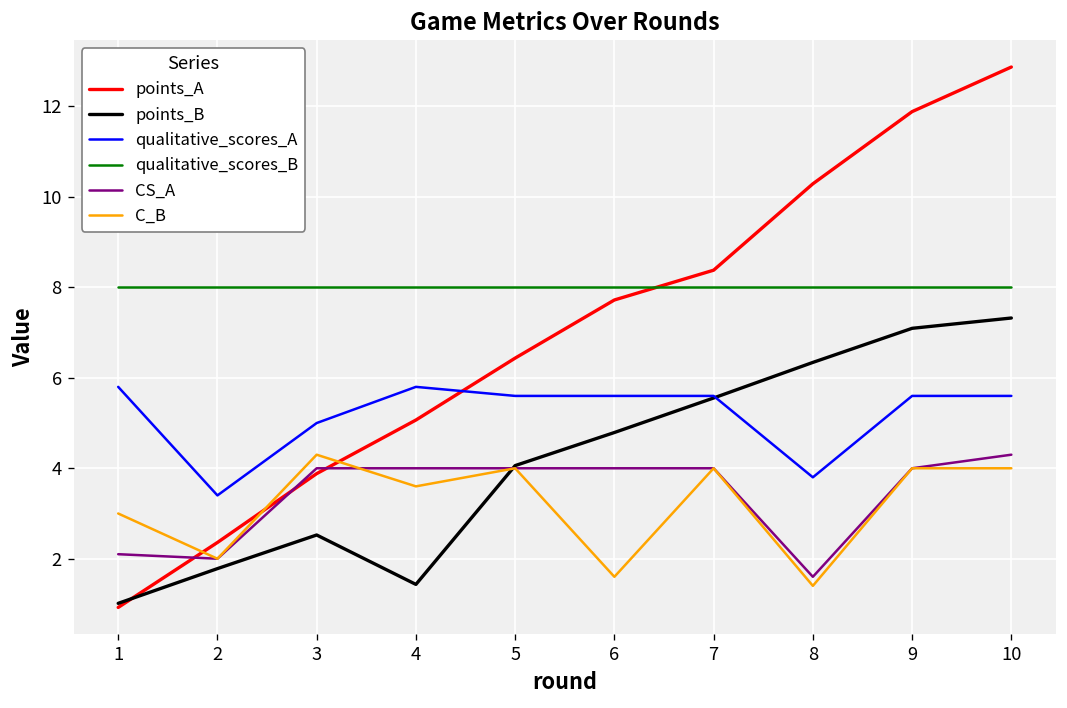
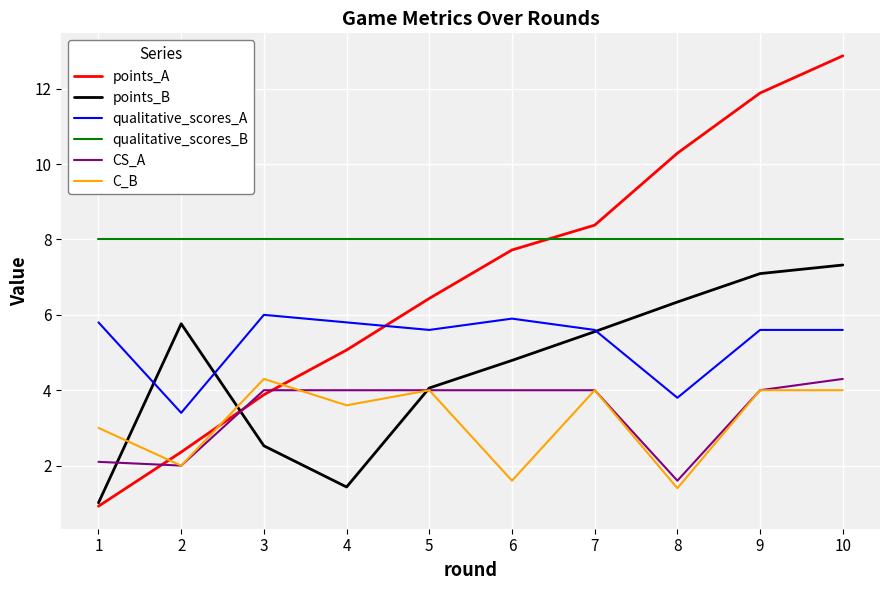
  {
    "points_A": {
      "1": 0.9,
      "2": 2.4,
      "3": 3.9,
      "4": 5.1,
      "5": 6.4,
      "6": 7.7,
      "7": 8.4,
      "8": 10.3,
      "9": 11.9,
      "10": 12.9
    },
    "points_B": {
      "1": 1.0,
-     "2": 1.8,
+     "2": 5.8,
      "3": 2.5,
      "4": 1.4,
      "6": 4.8,
      "8": 6.3,
      "9": 7.1,
      "10": 7.3
    },
    "qualitative_scores_A": {
      "1": 5.8,
      "2": 3.4,
-     "3": 5,
+     "3": 6,
      "4": 5.8,
      "5": 5.6,
-     "6": 5.6,
+     "6": 5.9,
      "8": 3.8,
      "9": 5.6,
      "10": 5.6
    },
    "qualitative_scores_B": {
      "1": 8.0,
      "2": 8.0,
      "3": 8.0,
      "4": 8.0,
      "5": 8.0,
      "6": 8.0,
      "7": 8.0,
      "8": 8.0,
      "9": 8.0,
      "10": 8.0
    },
    "CS_A": {
      "1": 2.1,
      "3": 4.0,
      "4": 4.0,
      "6": 4.0,
      "8": 1.6,
      "10": 4.3
    },
    "C_B": {
      "1": 3.0,
      "3": 4.3,
      "4": 3.6,
      "6": 1.6,
      "8": 1.4,
      "10": 4.0
    }
  }
